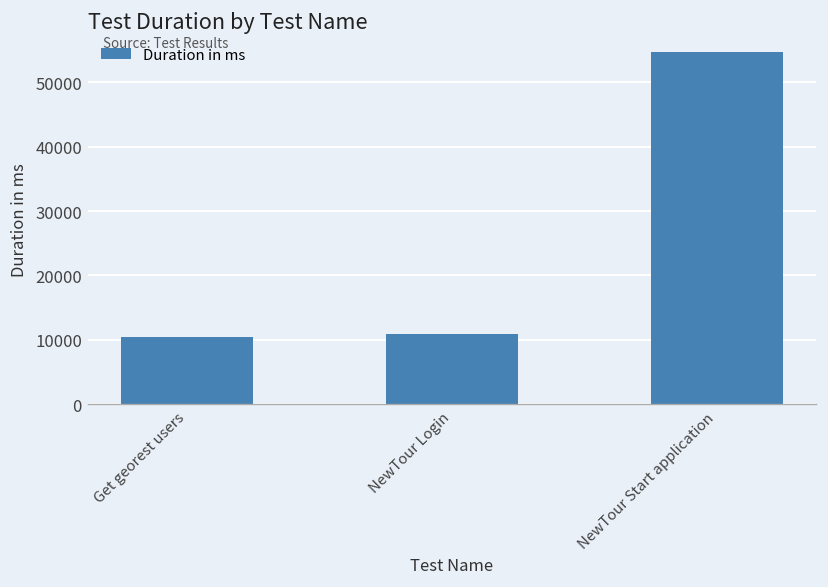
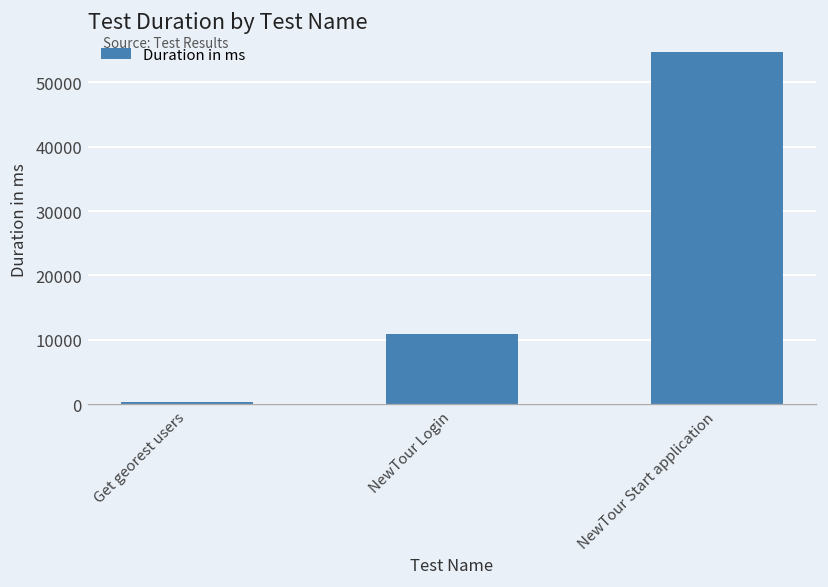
  {
-   "Get georest users": 10000,
+   "Get georest users": 0,
    "NewTour Login": 11000,
    "NewTour Start application": 55000
  }
